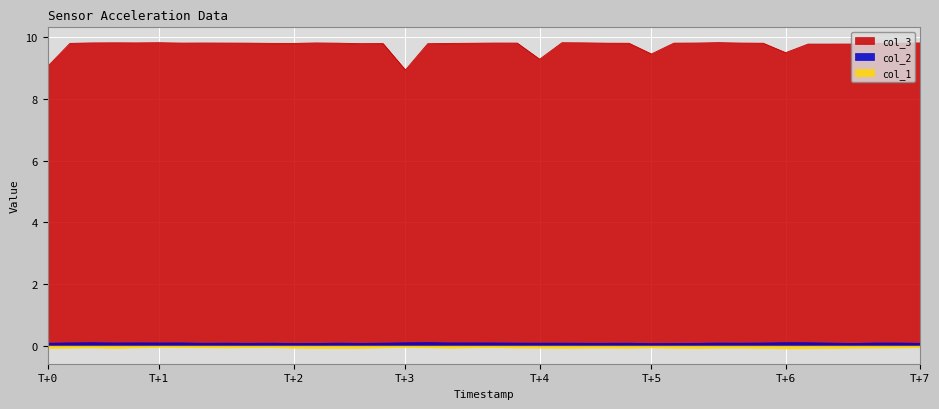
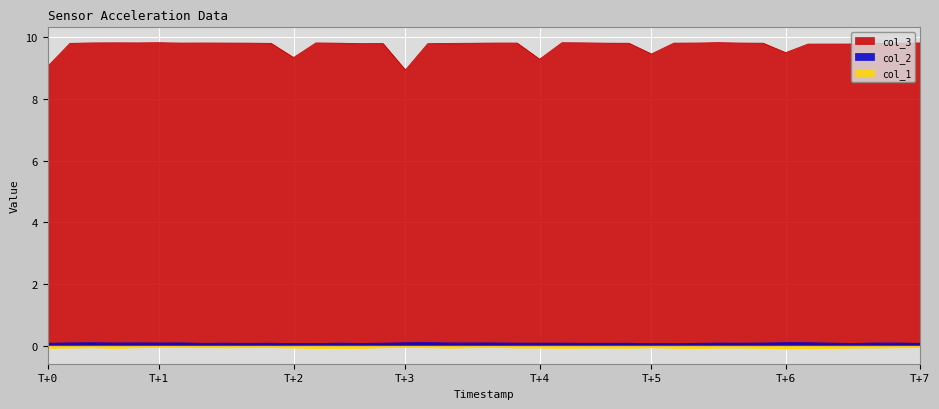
  {
    "col_3": {
      "T+0": 9.1,
      "T+1": 9.8,
-     "T+2": 9.8,
+     "T+2": 9.3,
      "T+3": 8.9,
      "T+4": 9.3,
      "T+5": 9.5,
      "T+6": 9.5,
      "T+7": 9.8
    },
    "col_2": {
      "T+1": 0.1,
      "T+3": 0.1,
      "T+6": 0.1
    }
  }
